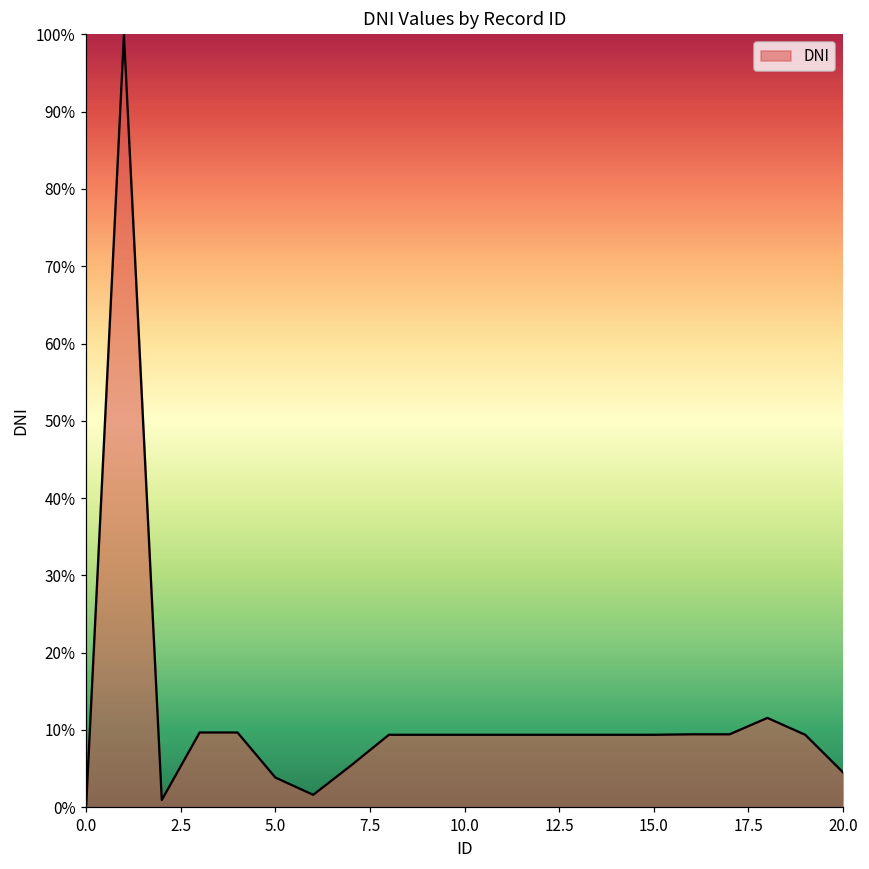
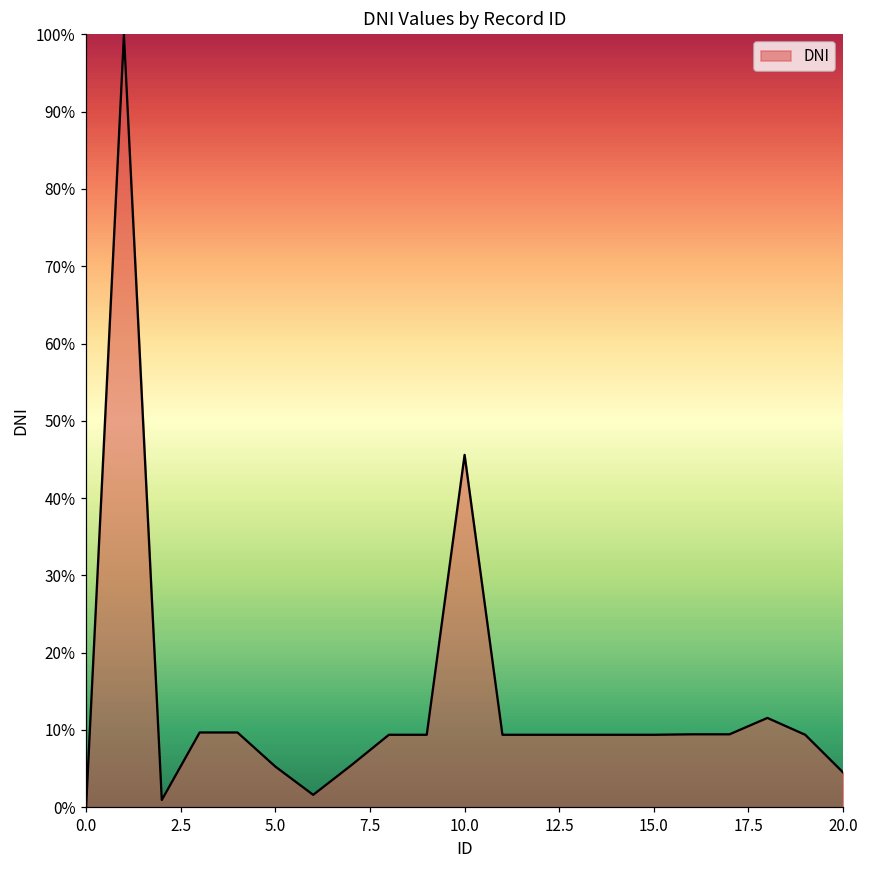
  {
    "0.0": "0%",
-   "5.0": "4%",
-   "10.0": "9%",
+   "5.0": "5%",
+   "10.0": "46%",
    "15.0": "9%",
    "20.0": "4%"
  }
